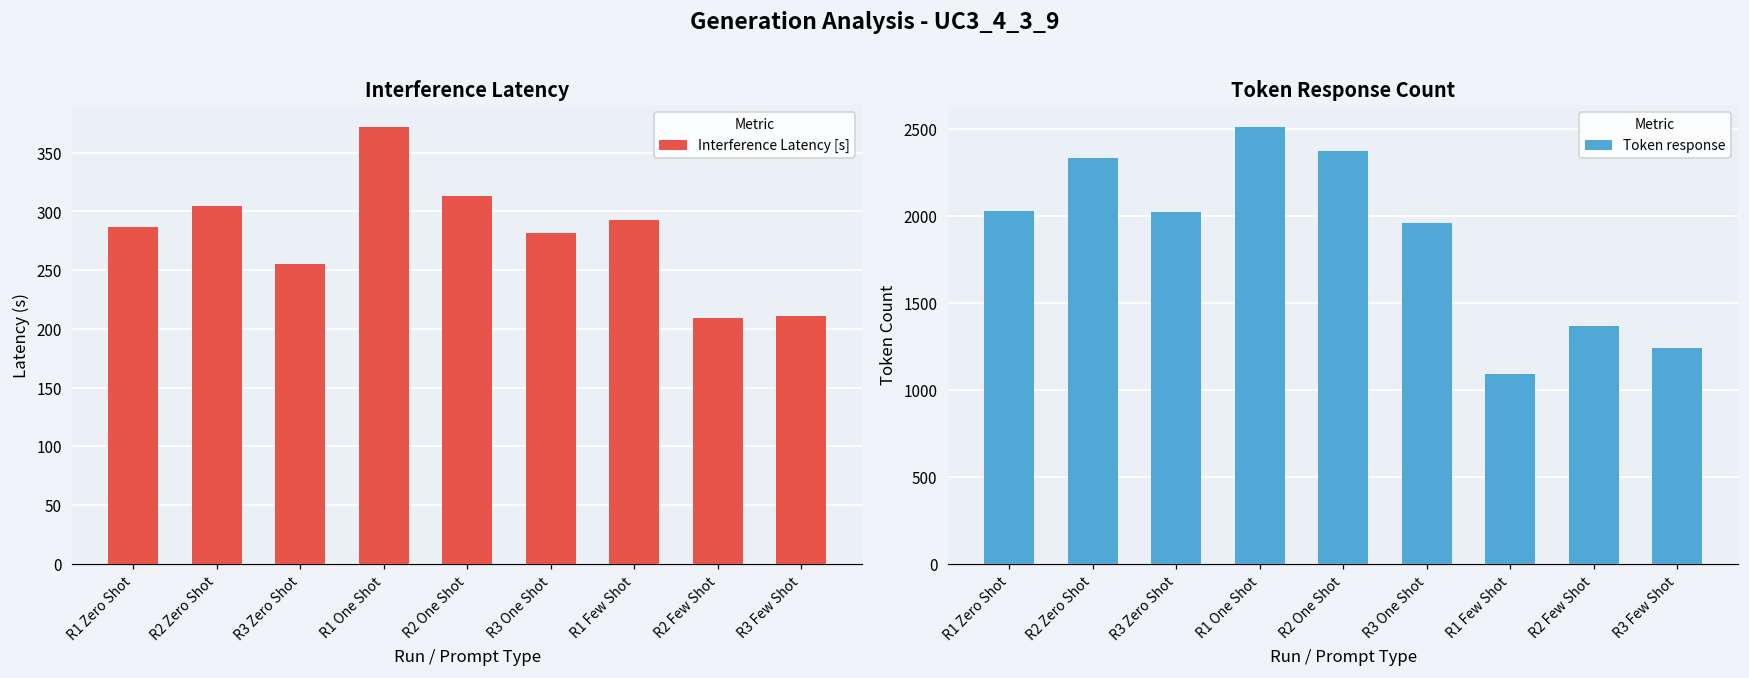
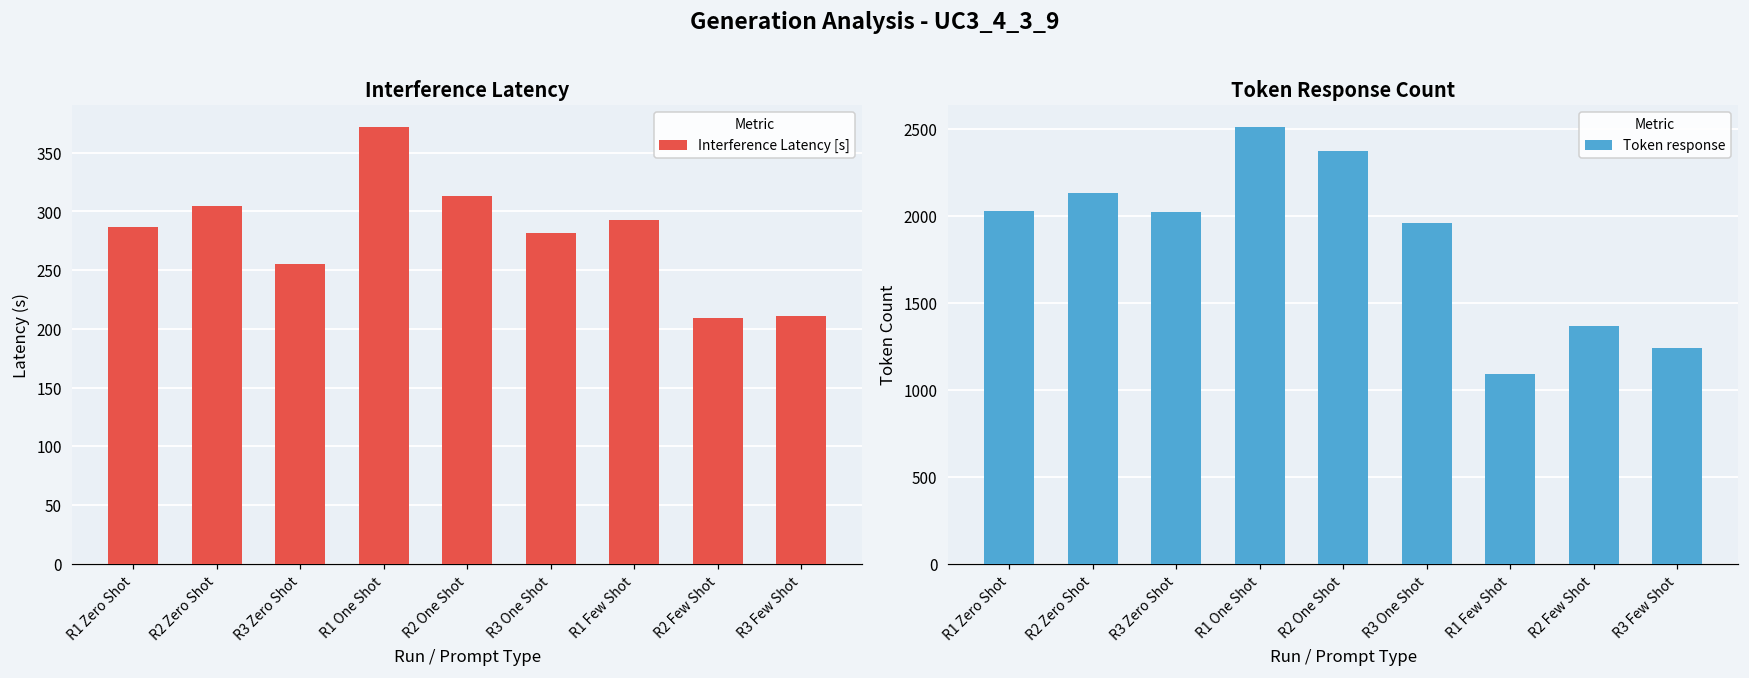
  {
    "Interference Latency": {
      "R1 Zero Shot": 286,
      "R2 Zero Shot": 305,
      "R3 Zero Shot": 255,
      "R1 One Shot": 372,
      "R2 One Shot": 313,
      "R3 One Shot": 282,
      "R1 Few Shot": 293,
      "R2 Few Shot": 209,
      "R3 Few Shot": 211
    },
    "Token Response Count": {
      "R1 Zero Shot": 2030,
-     "R2 Zero Shot": 2340,
+     "R2 Zero Shot": 2130,
      "R3 Zero Shot": 2020,
      "R1 One Shot": 2510,
      "R2 One Shot": 2370,
      "R3 One Shot": 1960,
      "R1 Few Shot": 1090,
      "R2 Few Shot": 1370,
      "R3 Few Shot": 1240
    }
  }
